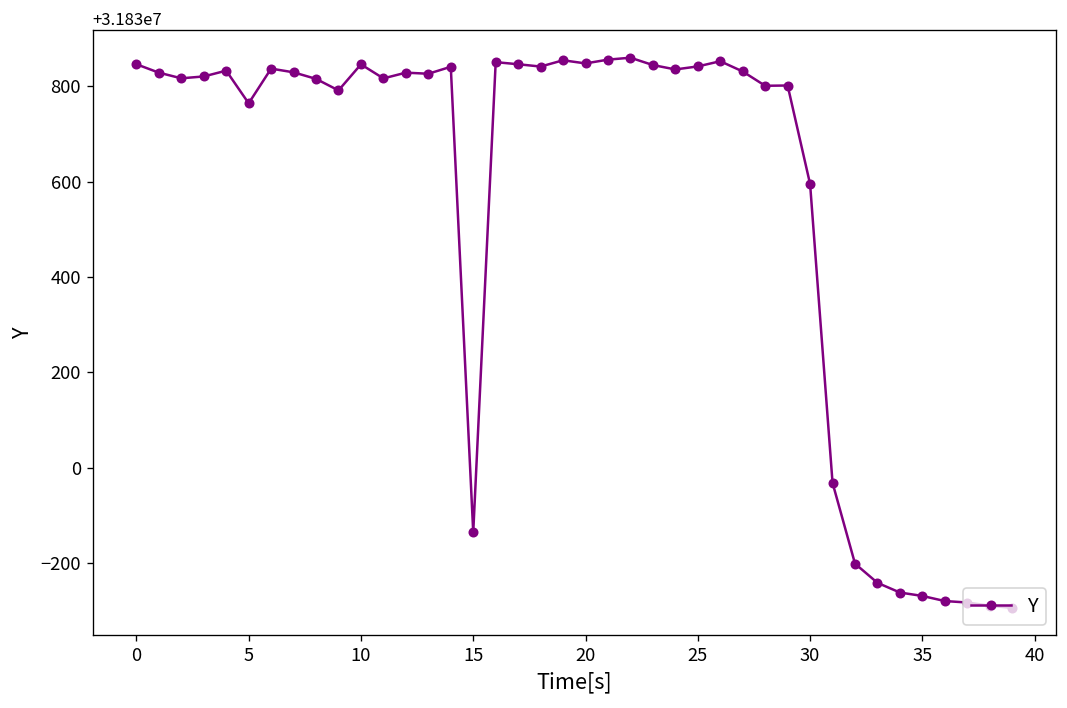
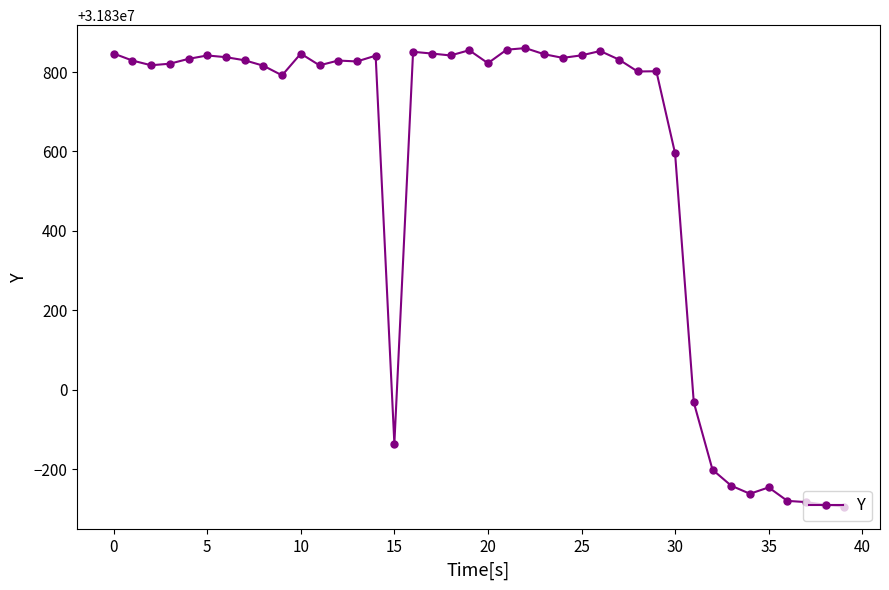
  {
    "0": 31830850,
-   "5": 31830760,
+   "5": 31830840,
    "10": 31830850,
    "15": 31829860,
-   "20": 31830850,
+   "20": 31830820,
    "25": 31830840,
    "30": 31830600,
-   "35": 31829730
+   "35": 31829750
  }
